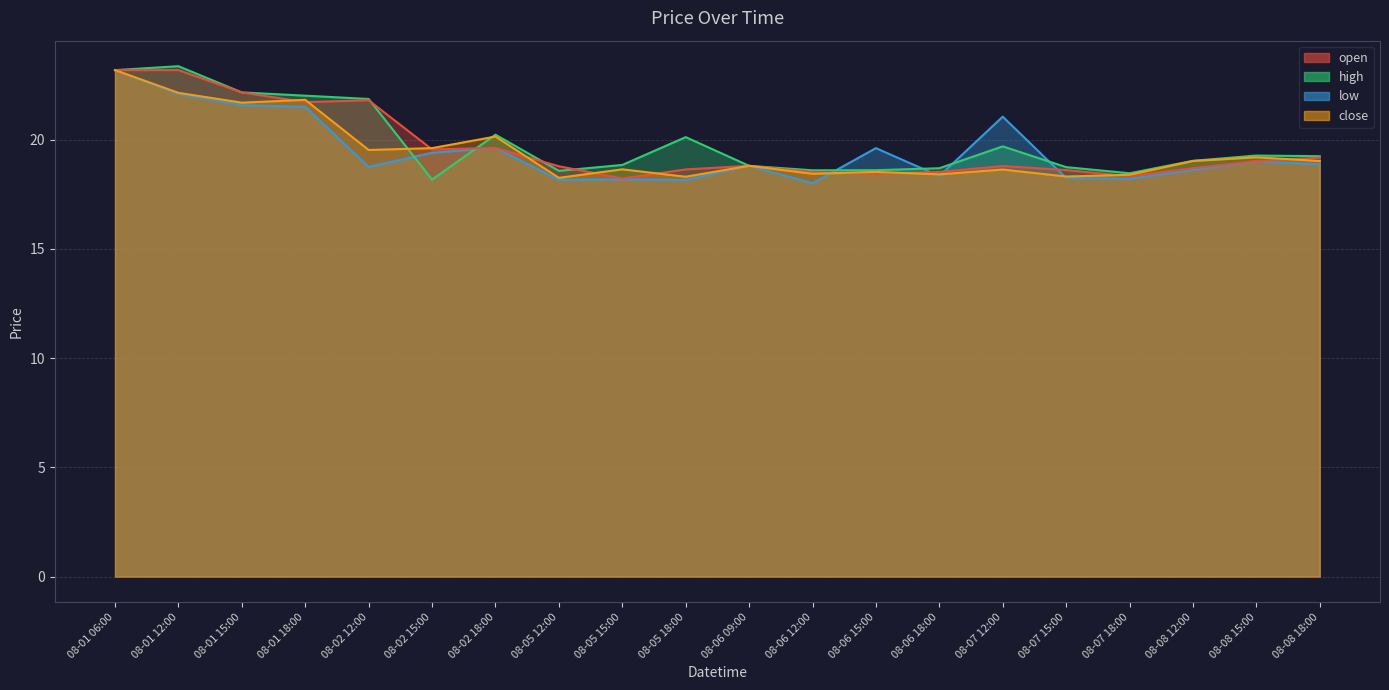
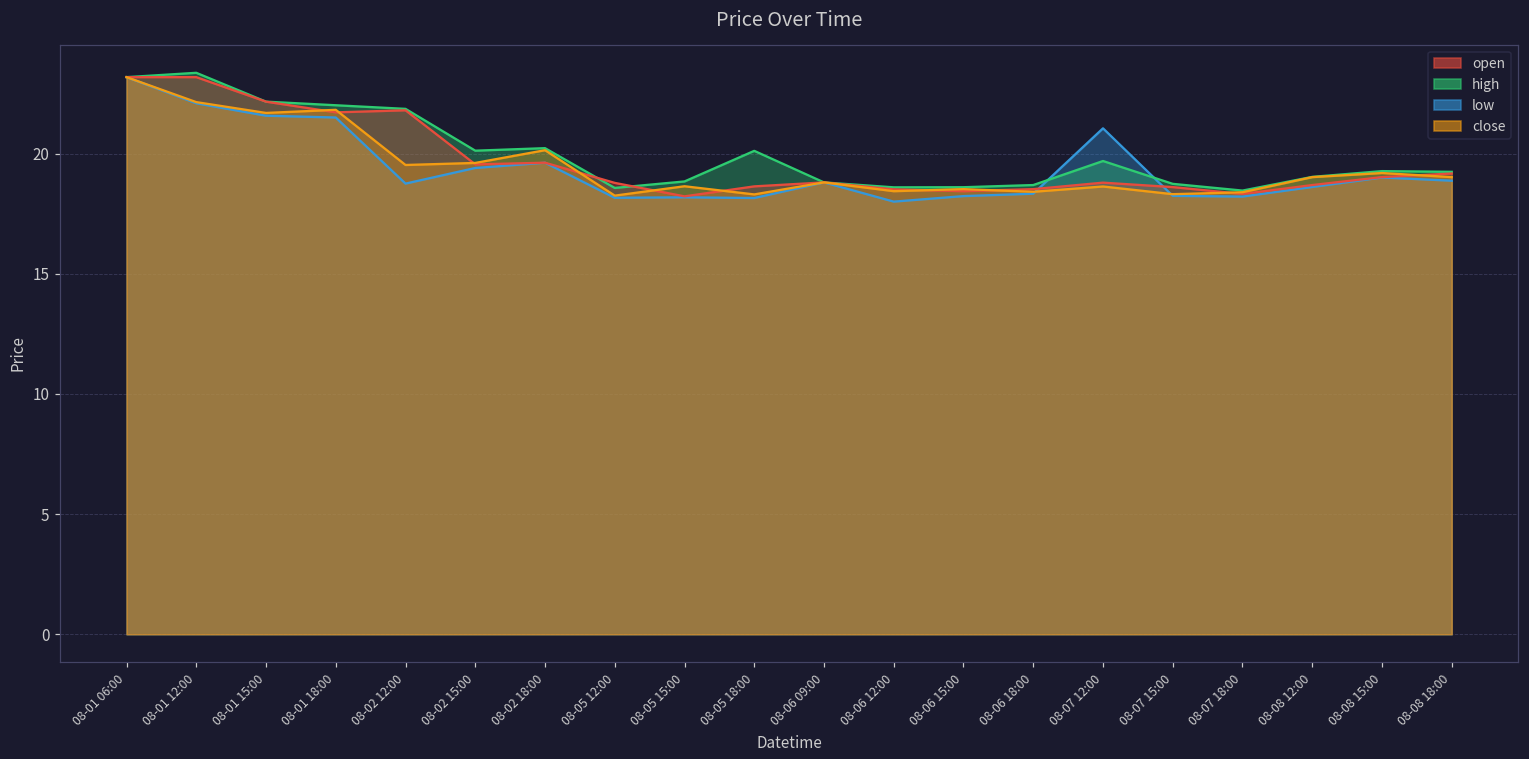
  {
    "low": {
      "08-01 18:00": 21.5,
      "08-02 12:00": 18.8,
      "08-02 15:00": 19.4,
      "08-05 18:00": 18.2,
      "08-06 12:00": 18.0,
-     "08-06 15:00": 19.6,
+     "08-06 15:00": 18.2,
      "08-07 12:00": 21.1,
      "08-08 18:00": 18.9
    },
    "high": {
      "08-01 12:00": 23.4,
      "08-01 18:00": 22.0,
-     "08-02 15:00": 18.2,
+     "08-02 15:00": 20.1,
      "08-05 12:00": 18.6,
      "08-05 15:00": 18.8,
      "08-05 18:00": 20.1,
      "08-06 18:00": 18.7,
      "08-07 12:00": 19.7,
      "08-07 15:00": 18.7
    }
  }
